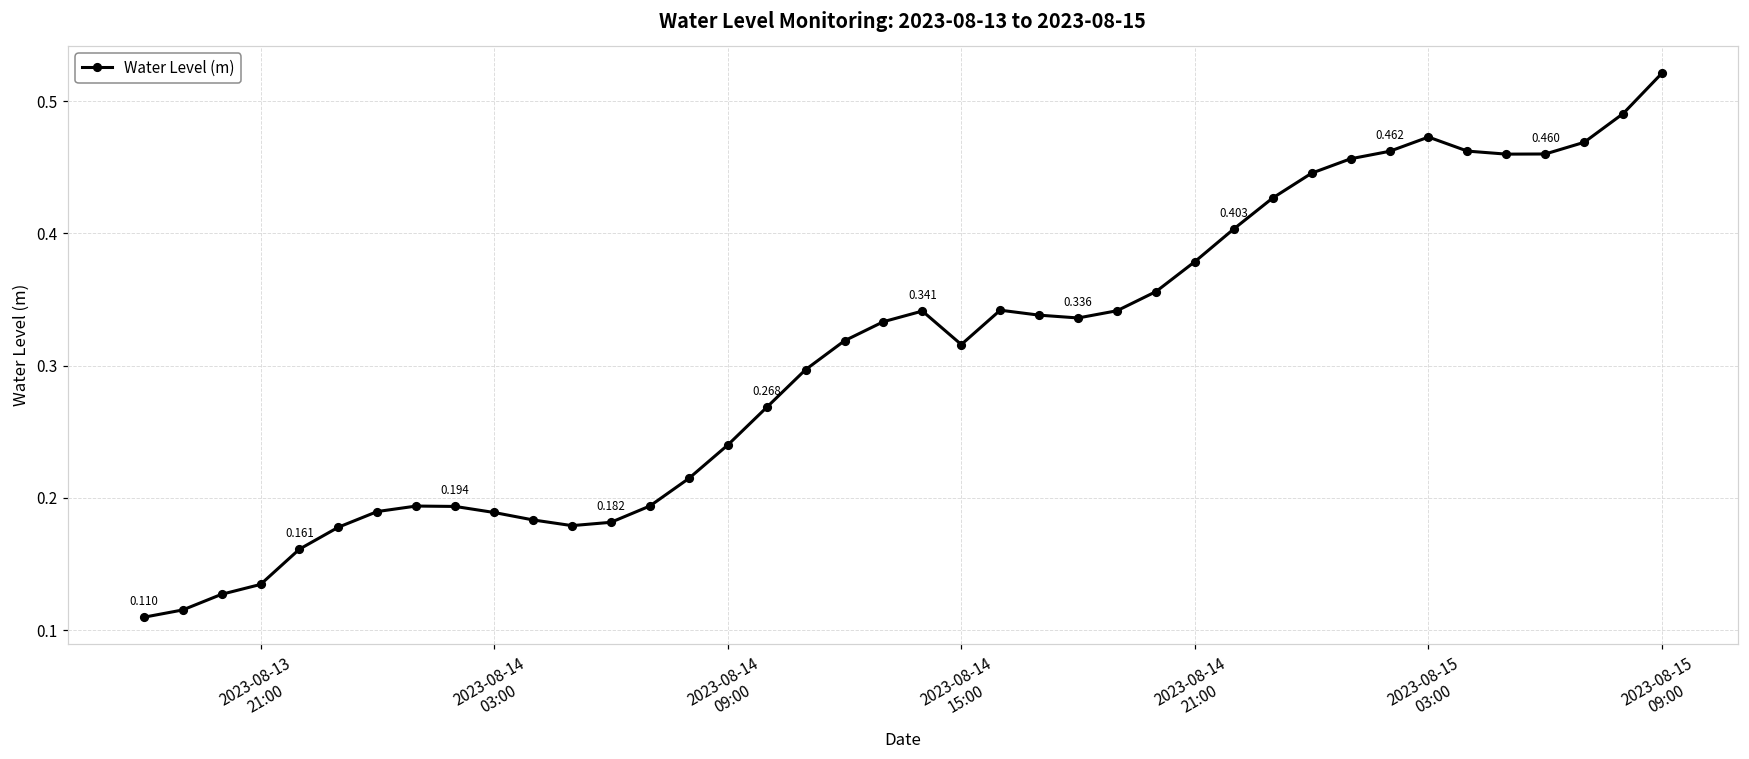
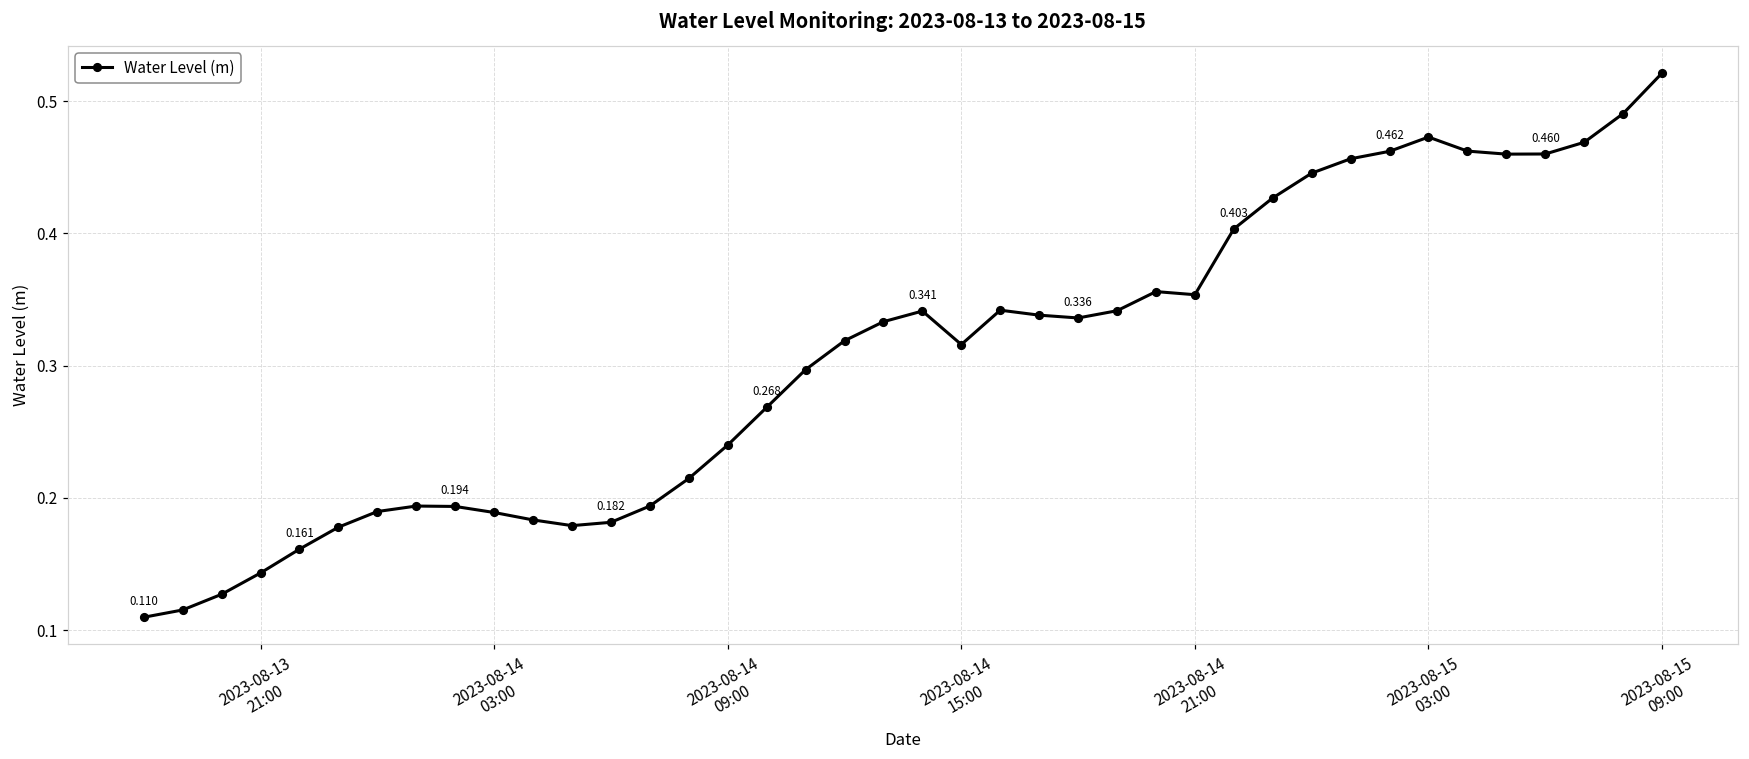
  {
-   "2023-08-13 21:00": 0.135,
+   "2023-08-13 21:00": 0.143,
    "2023-08-14 03:00": 0.189,
    "2023-08-14 09:00": 0.240,
    "2023-08-14 15:00": 0.316,
-   "2023-08-14 21:00": 0.379,
+   "2023-08-14 21:00": 0.354,
    "2023-08-15 03:00": 0.473,
    "2023-08-15 09:00": 0.521
  }
